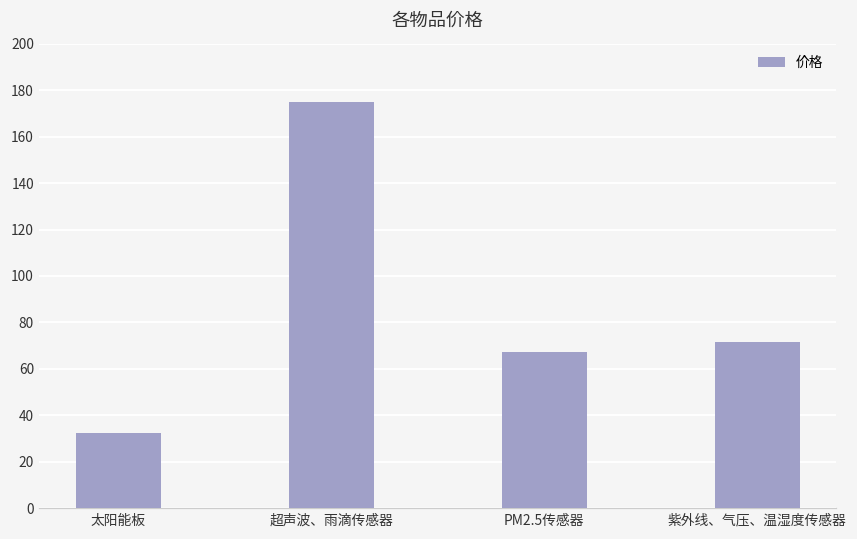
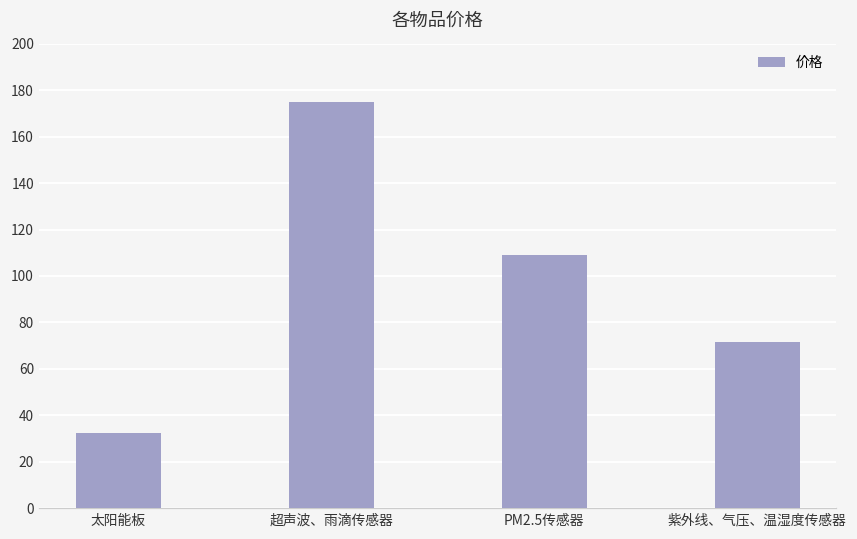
  {
    "太阳能板": 32,
    "超声波、雨滴传感器": 175,
-   "PM2.5传感器": 67,
+   "PM2.5传感器": 109,
    "紫外线、气压、温湿度传感器": 71
  }
